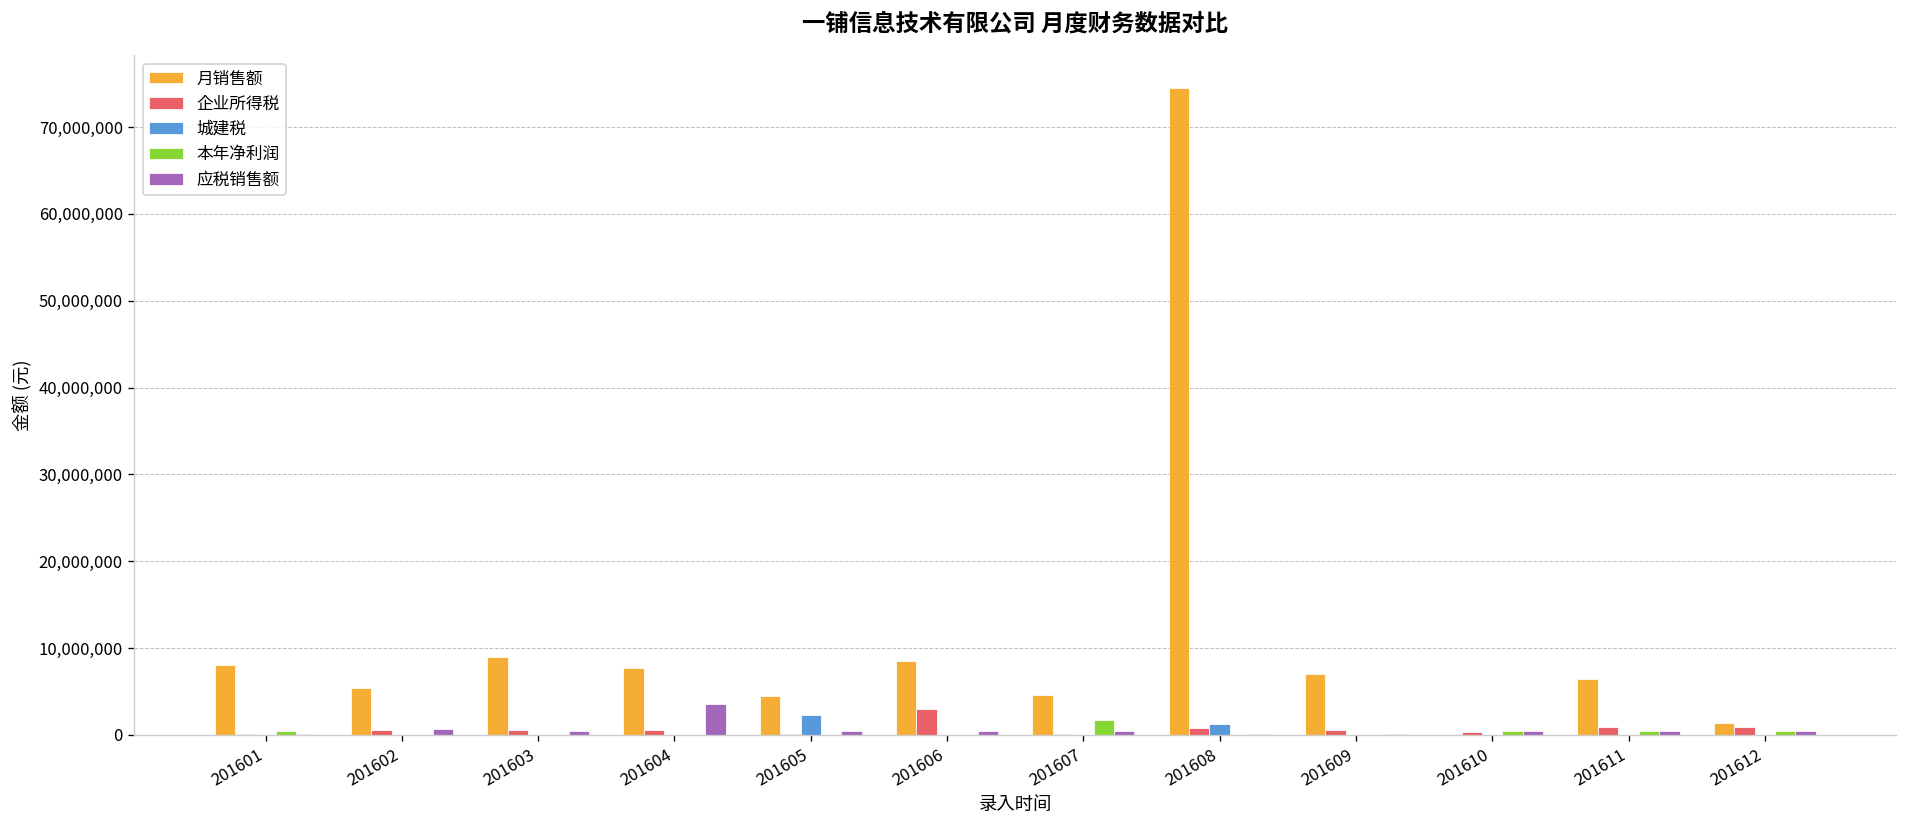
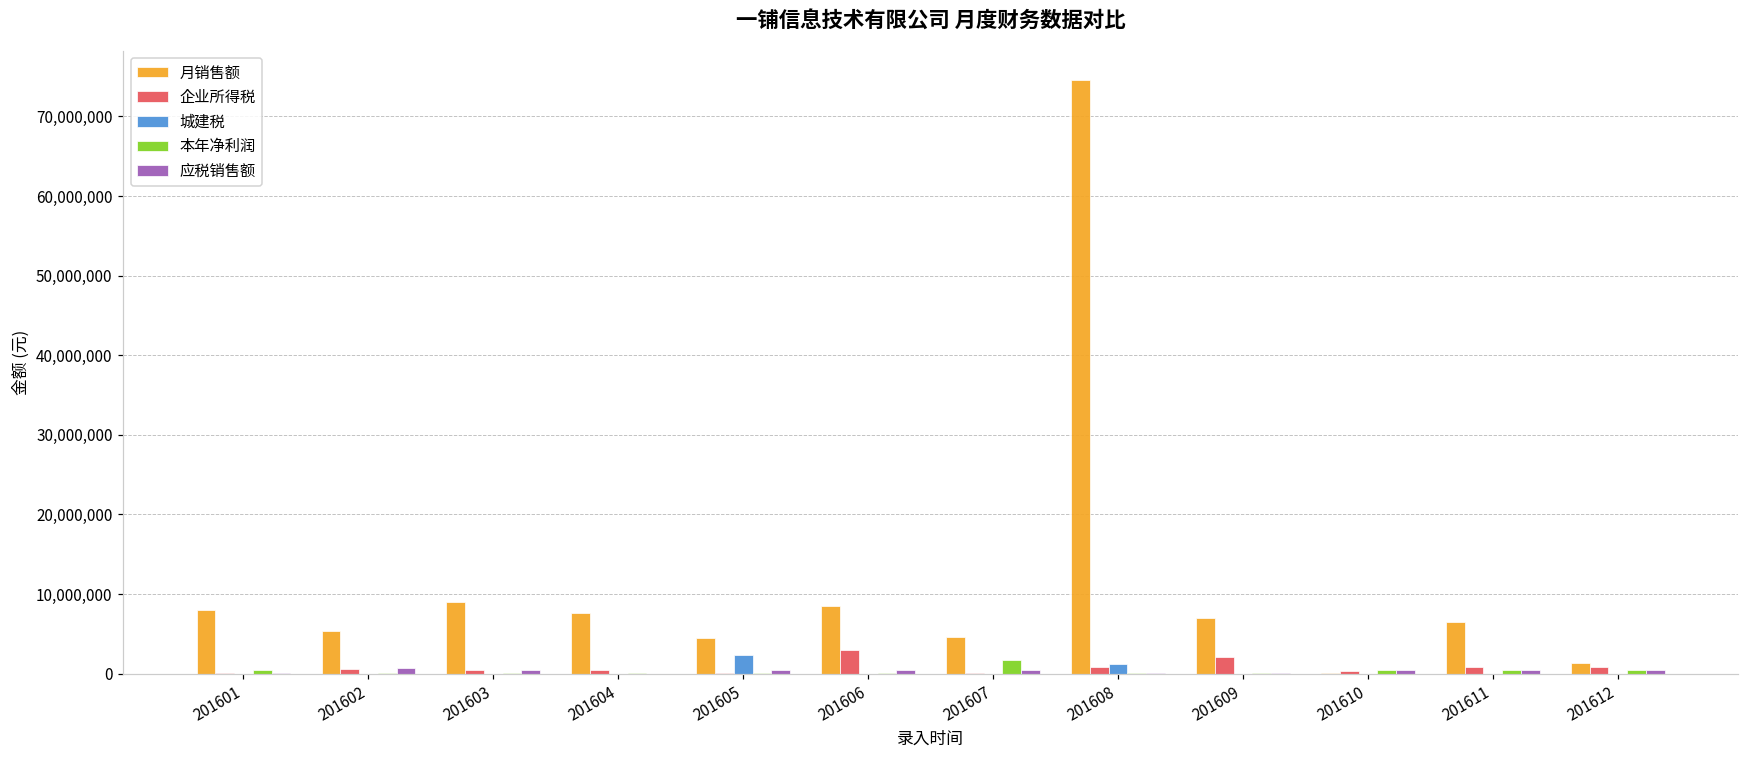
  {
    "月销售额": {
      "201601": "8,000,000",
      "201602": "5,000,000",
      "201603": "9,000,000",
      "201604": "8,000,000",
      "201605": "5,000,000",
      "201606": "8,000,000",
      "201607": "5,000,000",
      "201608": "75,000,000",
      "201609": "7,000,000",
      "201611": "6,000,000",
      "201612": "1,000,000"
    },
    "企业所得税": {
      "201602": "1,000,000",
      "201603": "1,000,000",
      "201604": "1,000,000",
      "201606": "3,000,000",
      "201608": "1,000,000",
-     "201609": "1,000,000",
+     "201609": "2,000,000",
      "201610": "0",
      "201611": "1,000,000",
      "201612": "1,000,000"
    },
    "城建税": {
      "201605": "2,000,000",
      "201608": "1,000,000"
    },
    "本年净利润": {
      "201601": "0",
      "201607": "2,000,000",
      "201610": "0",
      "201611": "0",
      "201612": "0"
    },
    "应税销售额": {
      "201602": "1,000,000",
      "201603": "0",
-     "201604": "4,000,000",
+     "201604": "0",
      "201605": "0",
      "201606": "0",
      "201607": "0",
      "201610": "0",
      "201611": "0",
      "201612": "0"
    }
  }
